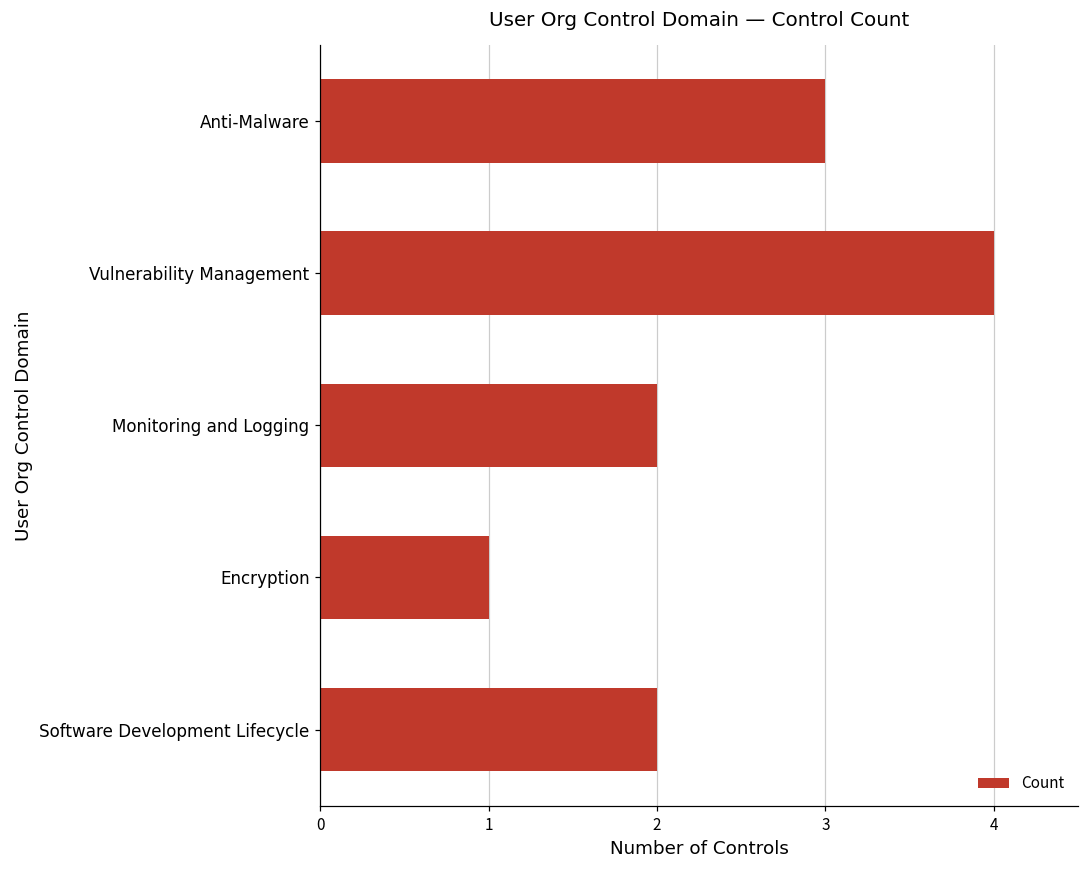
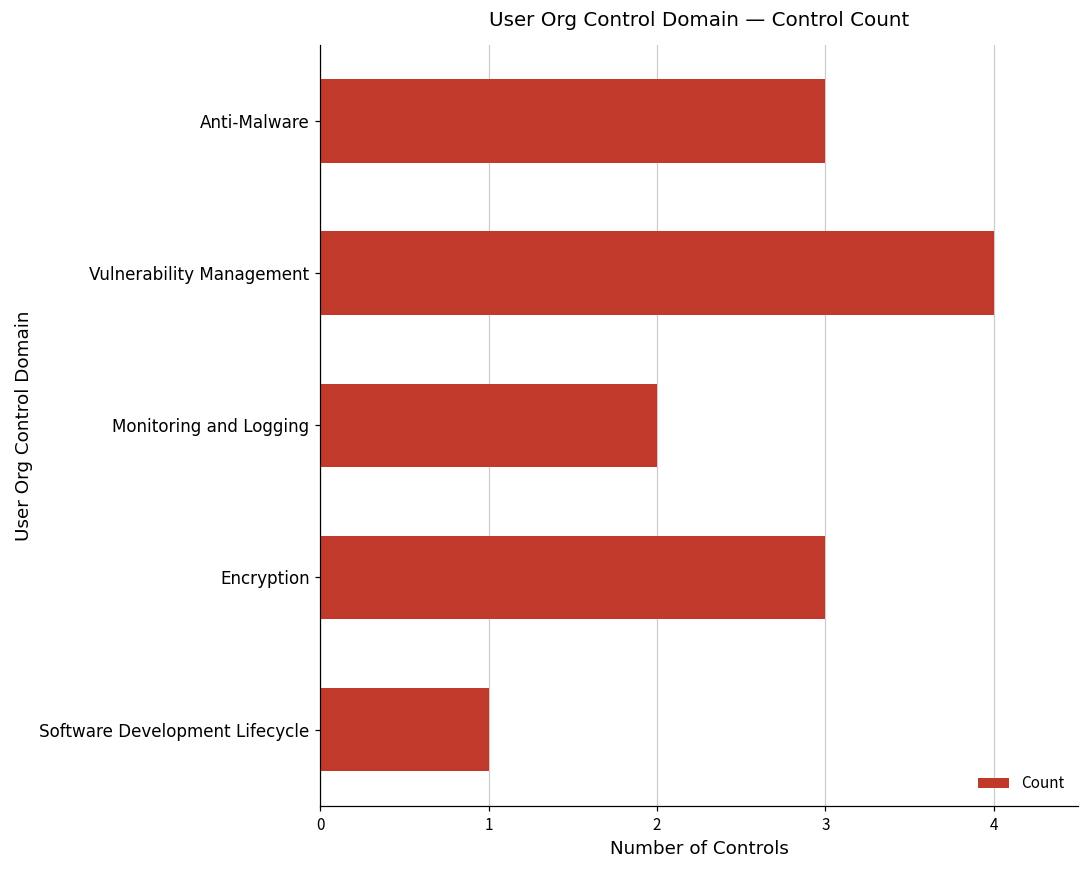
  {
    "Anti-Malware": 3,
    "Vulnerability Management": 4,
    "Monitoring and Logging": 2,
-   "Encryption": 1,
-   "Software Development Lifecycle": 2
+   "Encryption": 3,
+   "Software Development Lifecycle": 1
  }
